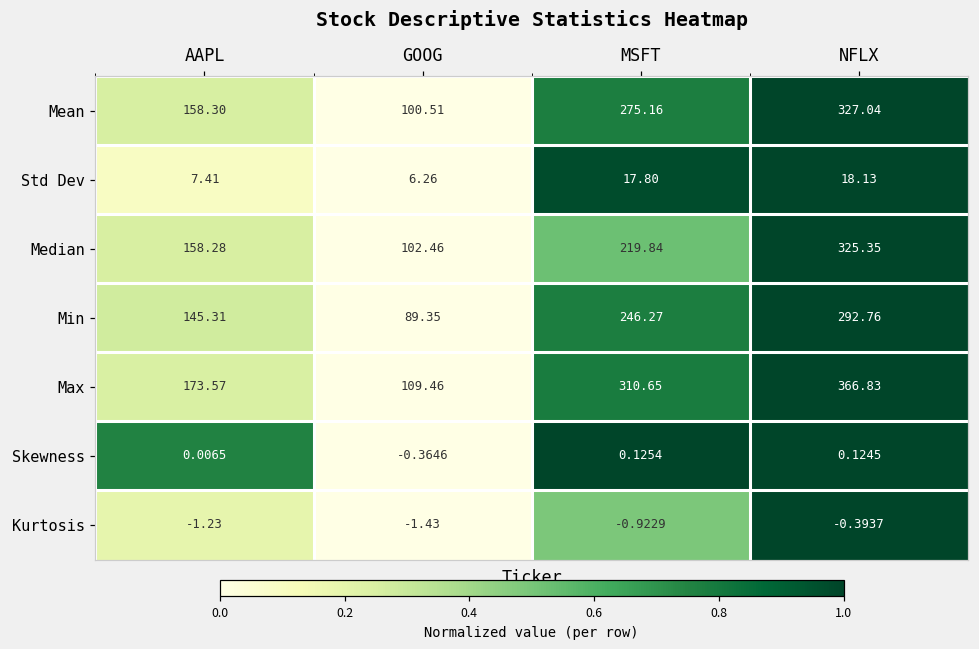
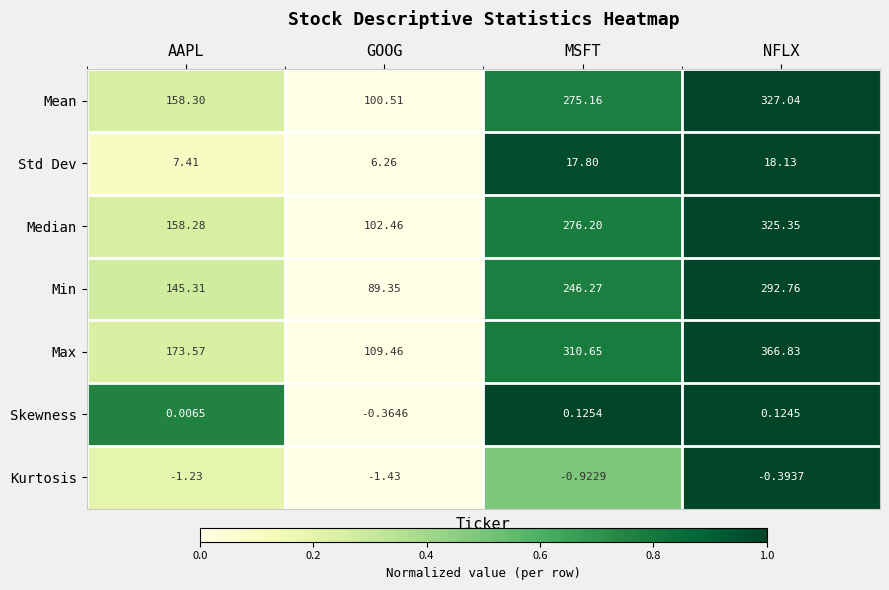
  {
    "Mean": {
      "AAPL": 158.30,
      "GOOG": 100.51,
      "MSFT": 275.16,
      "NFLX": 327.04
    },
    "Std Dev": {
      "AAPL": 7.41,
      "GOOG": 6.26,
      "MSFT": 17.80,
      "NFLX": 18.13
    },
    "Median": {
      "AAPL": 158.28,
      "GOOG": 102.46,
-     "MSFT": 219.84,
+     "MSFT": 276.20,
      "NFLX": 325.35
    },
    "Min": {
      "AAPL": 145.31,
      "GOOG": 89.35,
      "MSFT": 246.27,
      "NFLX": 292.76
    },
    "Max": {
      "AAPL": 173.57,
      "GOOG": 109.46,
      "MSFT": 310.65,
      "NFLX": 366.83
    },
    "Skewness": {
      "AAPL": 0.0065,
      "GOOG": -0.3646,
      "MSFT": 0.1254,
      "NFLX": 0.1245
    },
    "Kurtosis": {
      "AAPL": -1.23,
      "GOOG": -1.43,
      "MSFT": -0.9229,
      "NFLX": -0.3937
    }
  }
